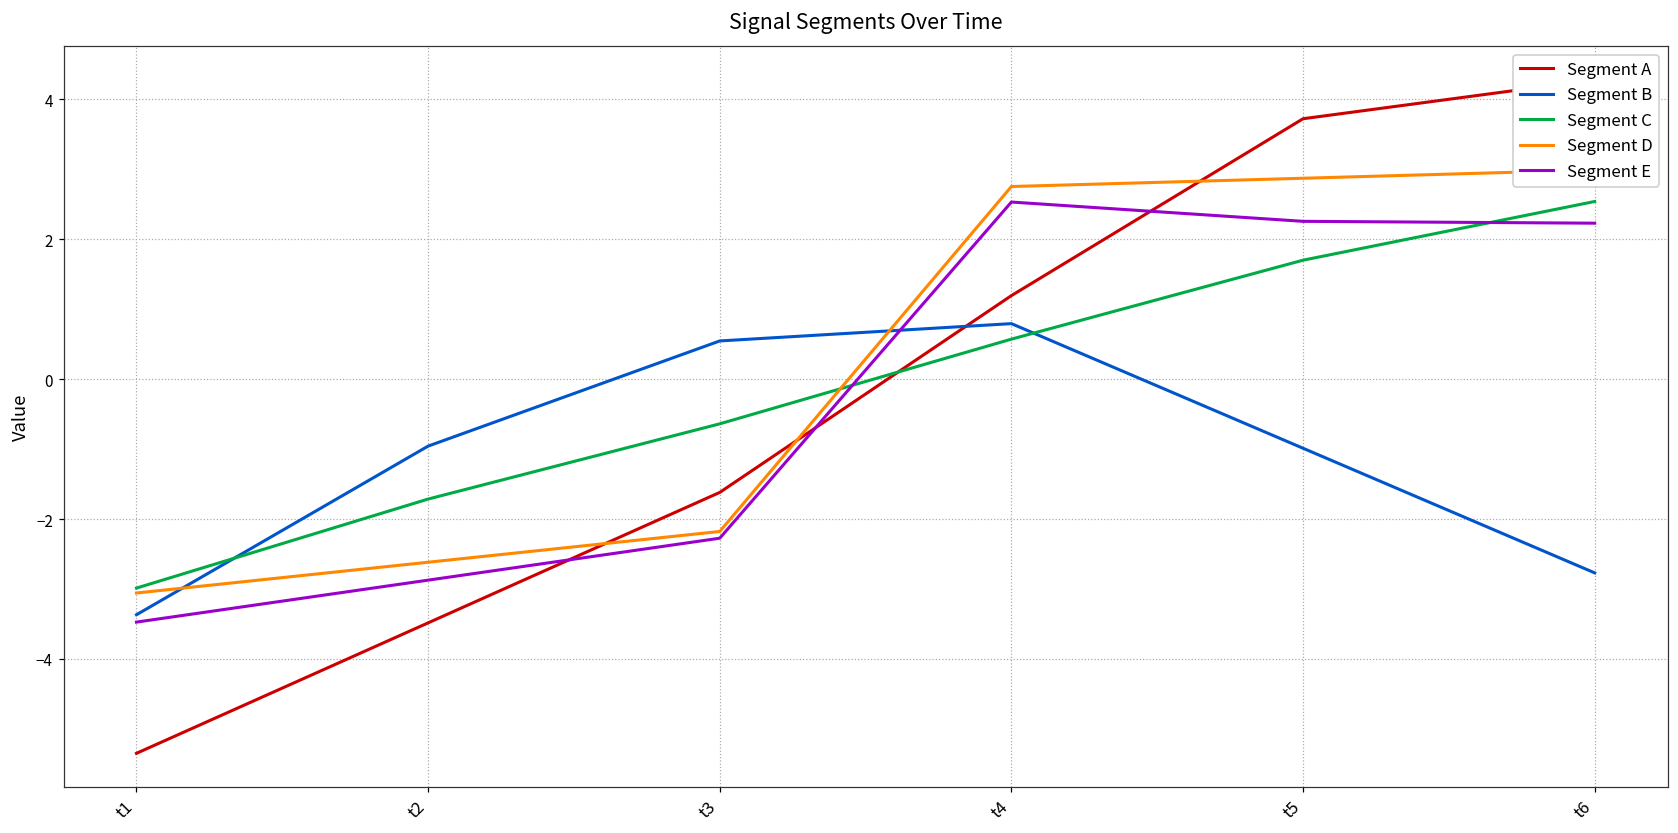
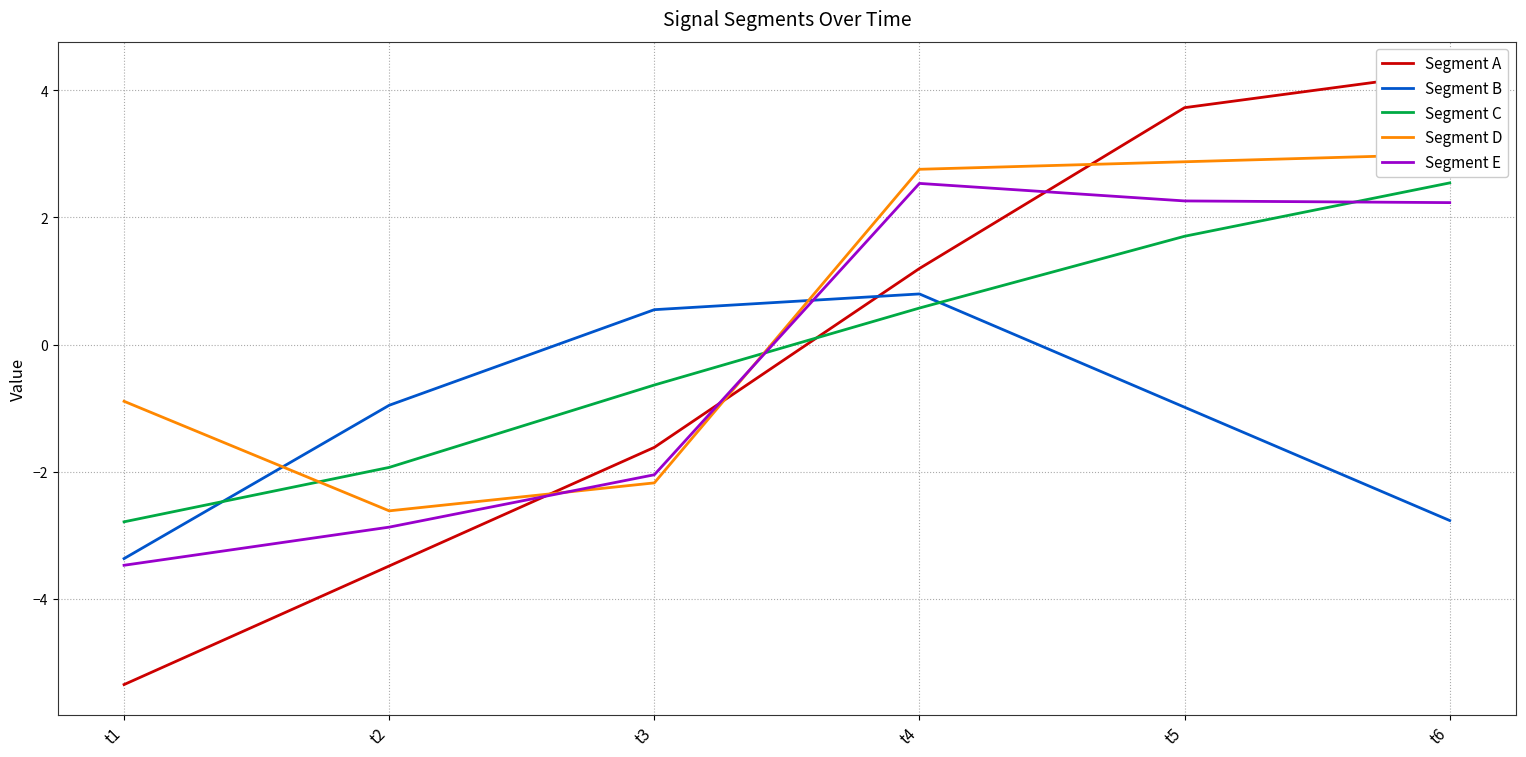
  {
    "Segment A": {
      "t1": -5.3,
      "t2": -3.5,
      "t3": -1.6,
      "t4": 1.2,
      "t5": 3.7
    },
    "Segment B": {
      "t1": -3.4,
      "t2": -1.0,
      "t3": 0.5,
      "t4": 0.8,
      "t5": -1.0,
      "t6": -2.8
    },
    "Segment C": {
-     "t1": -3.0,
-     "t2": -1.7,
+     "t1": -2.8,
+     "t2": -1.9,
      "t3": -0.6,
      "t4": 0.6,
      "t5": 1.7,
      "t6": 2.5
    },
    "Segment D": {
-     "t1": -3.1,
+     "t1": -0.9,
      "t2": -2.6,
      "t3": -2.2,
      "t4": 2.8,
      "t5": 2.9
    },
    "Segment E": {
      "t1": -3.5,
      "t2": -2.9,
-     "t3": -2.3,
+     "t3": -2.0,
      "t4": 2.5,
      "t5": 2.3,
      "t6": 2.2
    }
  }
